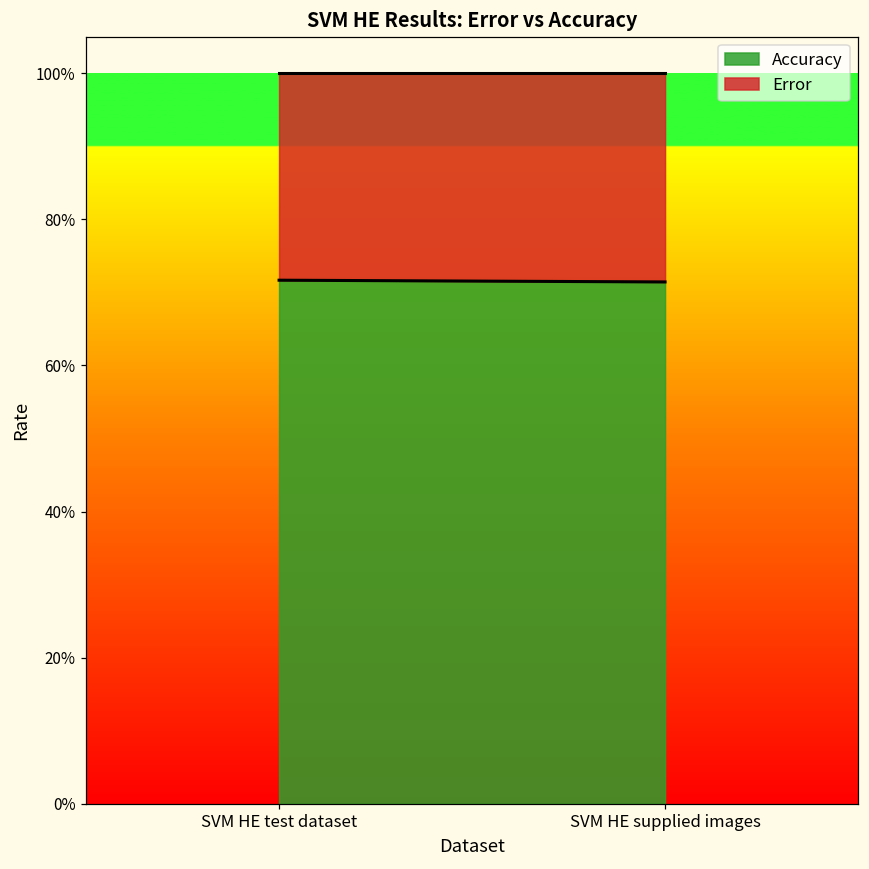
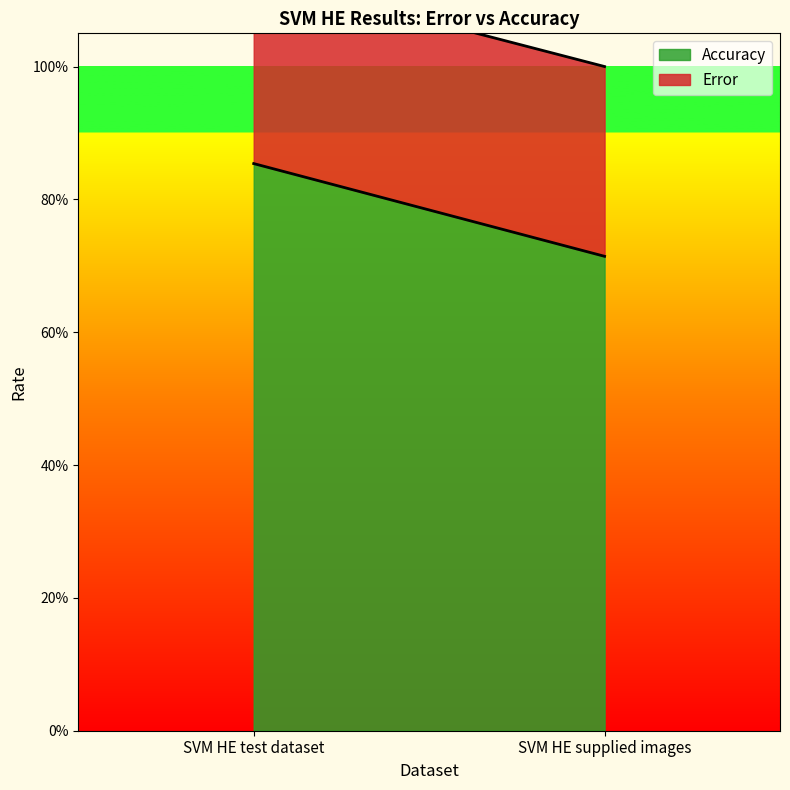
  {
    "Accuracy": {
-     "SVM HE test dataset": "72%",
+     "SVM HE test dataset": "85%",
      "SVM HE supplied images": "71%"
    },
    "Error": {
      "SVM HE supplied images": "29%"
    }
  }
